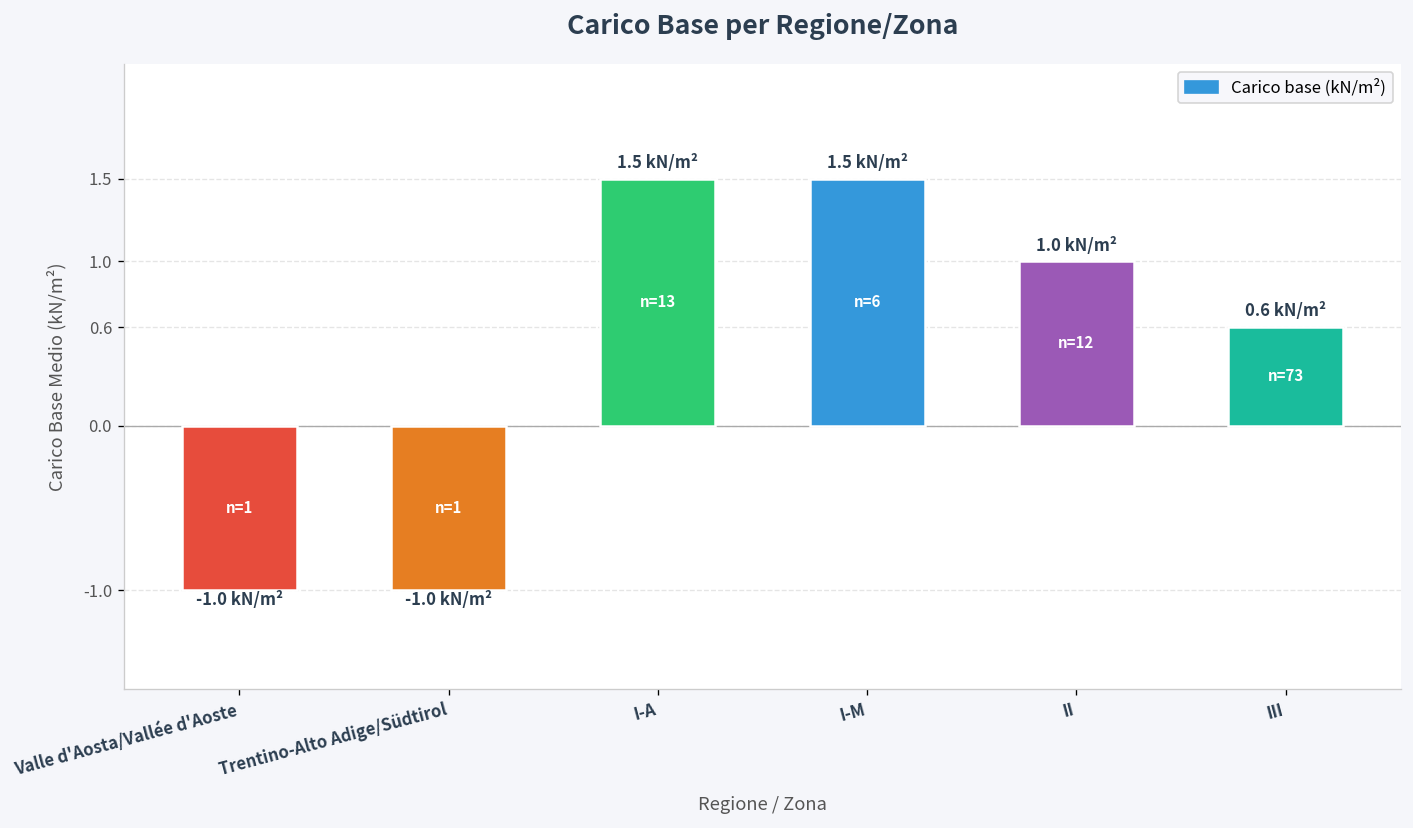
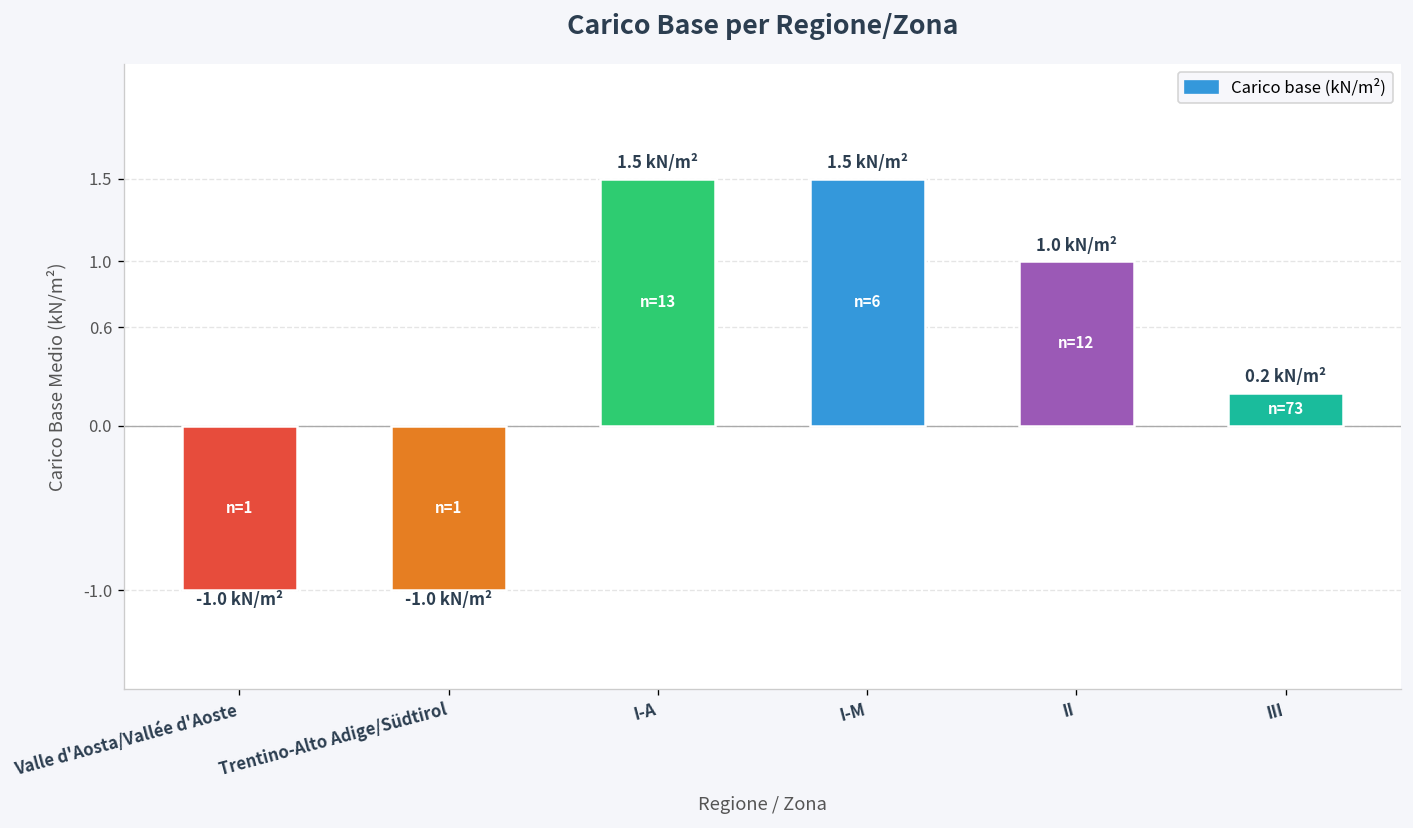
  {
    "Valle d'Aosta/Vallée d'Aoste": -1.0,
    "Trentino-Alto Adige/Südtirol": -1.0,
    "I-A": 1.5,
    "I-M": 1.5,
    "II": 1.0,
-   "III": 0.6
+   "III": 0.2
  }
